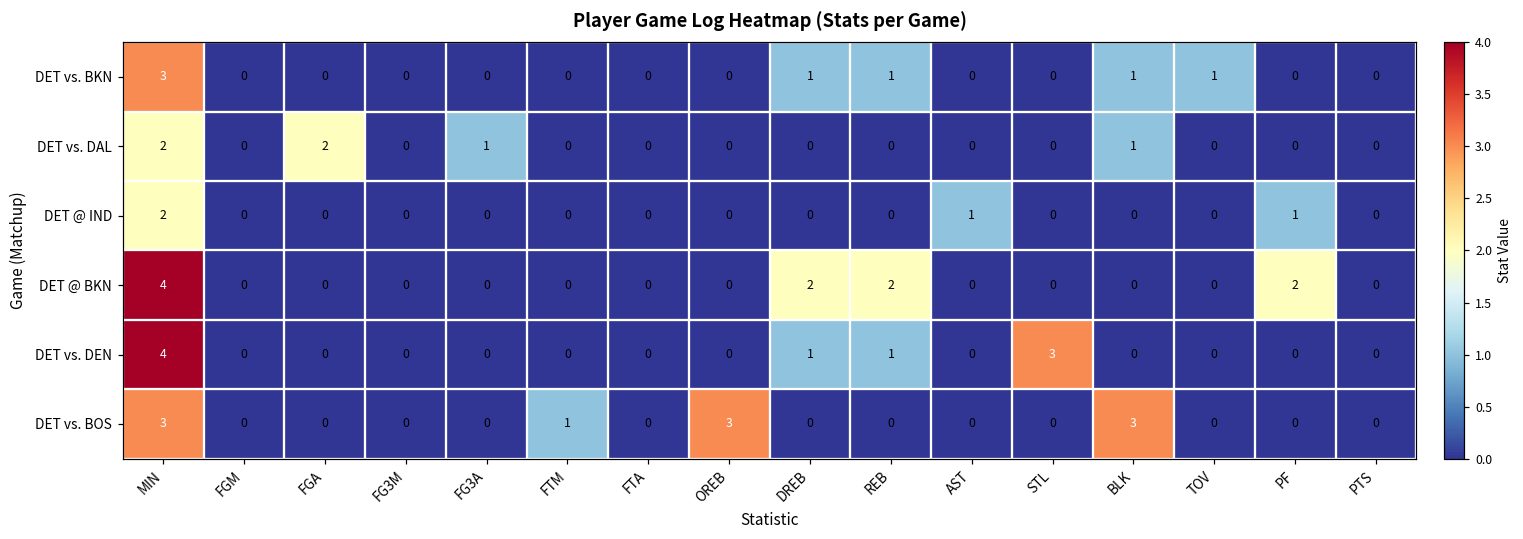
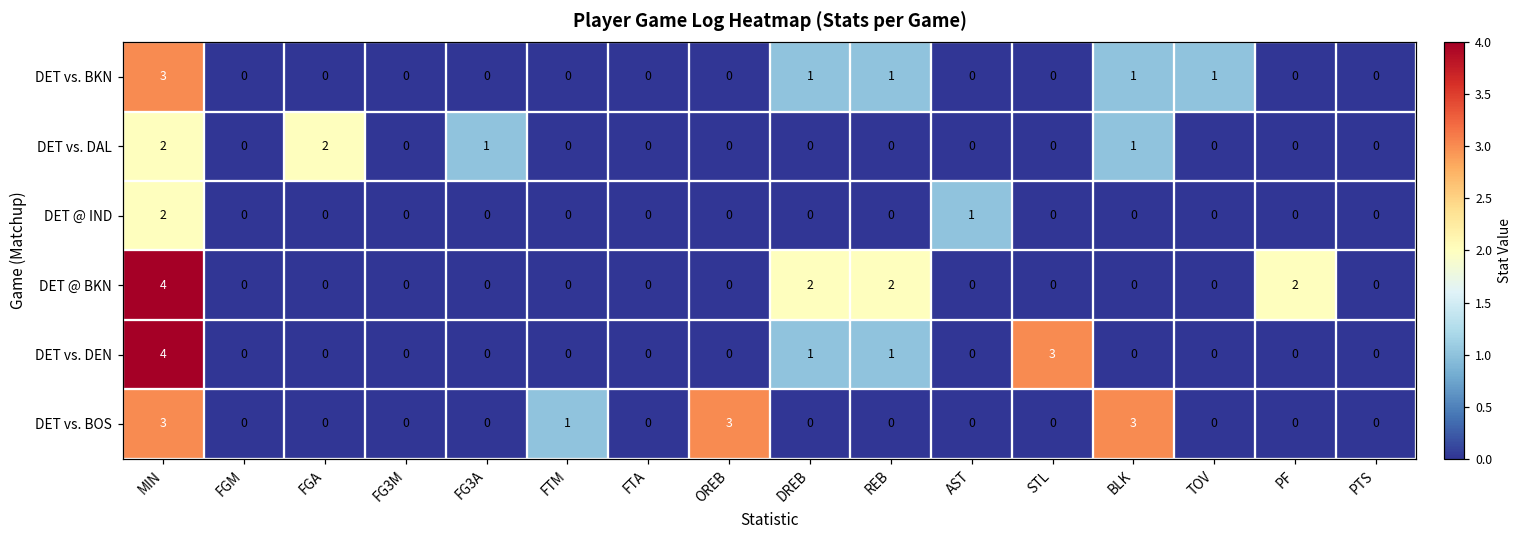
  {
    "DET vs. BKN": {
      "MIN": 3,
      "FGM": 0,
      "FGA": 0,
      "FG3M": 0,
      "FG3A": 0,
      "FTM": 0,
      "FTA": 0,
      "OREB": 0,
      "DREB": 1,
      "REB": 1,
      "AST": 0,
      "STL": 0,
      "BLK": 1,
      "TOV": 1,
      "PF": 0,
      "PTS": 0
    },
    "DET vs. DAL": {
      "MIN": 2,
      "FGM": 0,
      "FGA": 2,
      "FG3M": 0,
      "FG3A": 1,
      "FTM": 0,
      "FTA": 0,
      "OREB": 0,
      "DREB": 0,
      "REB": 0,
      "AST": 0,
      "STL": 0,
      "BLK": 1,
      "TOV": 0,
      "PF": 0,
      "PTS": 0
    },
    "DET @ IND": {
      "MIN": 2,
      "FGM": 0,
      "FGA": 0,
      "FG3M": 0,
      "FG3A": 0,
      "FTM": 0,
      "FTA": 0,
      "OREB": 0,
      "DREB": 0,
      "REB": 0,
      "AST": 1,
      "STL": 0,
      "BLK": 0,
      "TOV": 0,
-     "PF": 1,
+     "PF": 0,
      "PTS": 0
    },
    "DET @ BKN": {
      "MIN": 4,
      "FGM": 0,
      "FGA": 0,
      "FG3M": 0,
      "FG3A": 0,
      "FTM": 0,
      "FTA": 0,
      "OREB": 0,
      "DREB": 2,
      "REB": 2,
      "AST": 0,
      "STL": 0,
      "BLK": 0,
      "TOV": 0,
      "PF": 2,
      "PTS": 0
    },
    "DET vs. DEN": {
      "MIN": 4,
      "FGM": 0,
      "FGA": 0,
      "FG3M": 0,
      "FG3A": 0,
      "FTM": 0,
      "FTA": 0,
      "OREB": 0,
      "DREB": 1,
      "REB": 1,
      "AST": 0,
      "STL": 3,
      "BLK": 0,
      "TOV": 0,
      "PF": 0,
      "PTS": 0
    },
    "DET vs. BOS": {
      "MIN": 3,
      "FGM": 0,
      "FGA": 0,
      "FG3M": 0,
      "FG3A": 0,
      "FTM": 1,
      "FTA": 0,
      "OREB": 3,
      "DREB": 0,
      "REB": 0,
      "AST": 0,
      "STL": 0,
      "BLK": 3,
      "TOV": 0,
      "PF": 0,
      "PTS": 0
    }
  }
